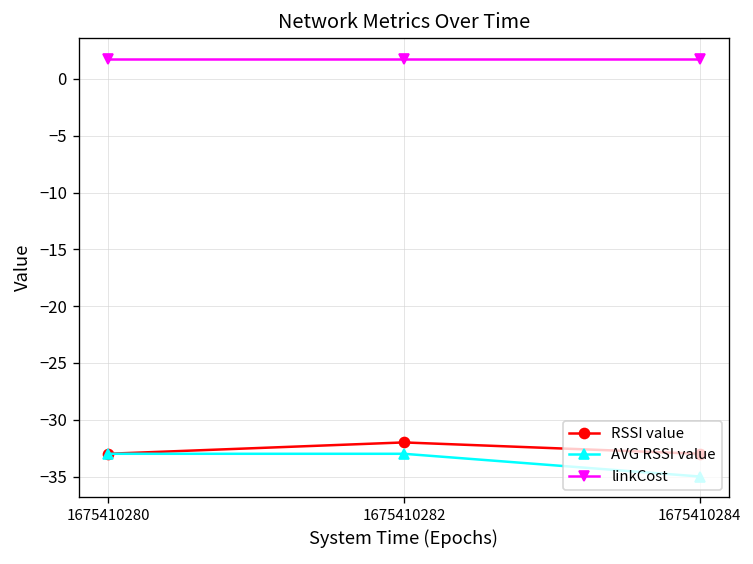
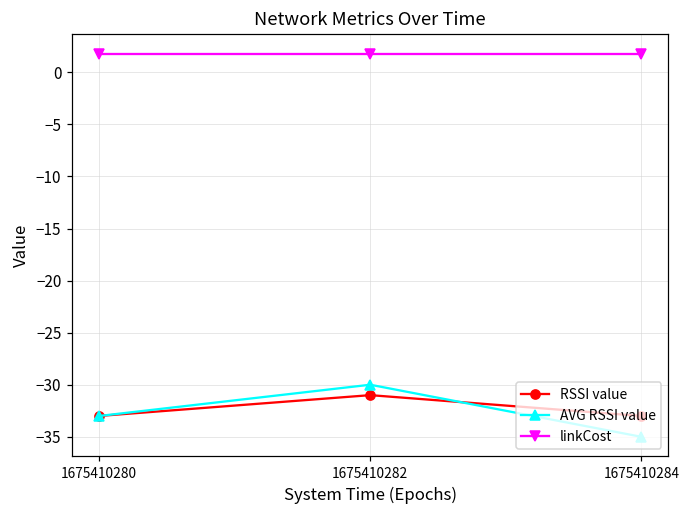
  {
    "RSSI value": {
-     "1675410282": -32
+     "1675410282": -31
    },
    "AVG RSSI value": {
-     "1675410282": -33
+     "1675410282": -30
    },
    "linkCost": {
      "1675410280": 2,
      "1675410282": 2,
      "1675410284": 2
    }
  }
